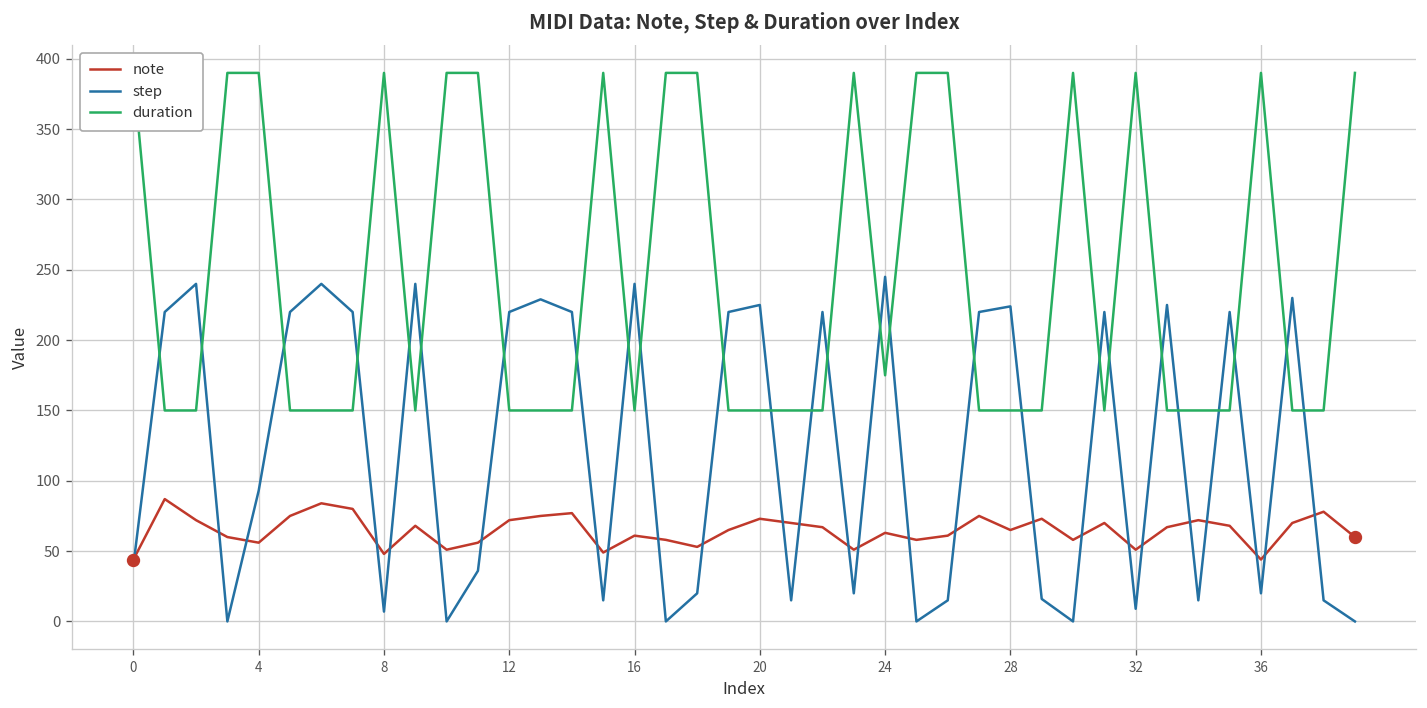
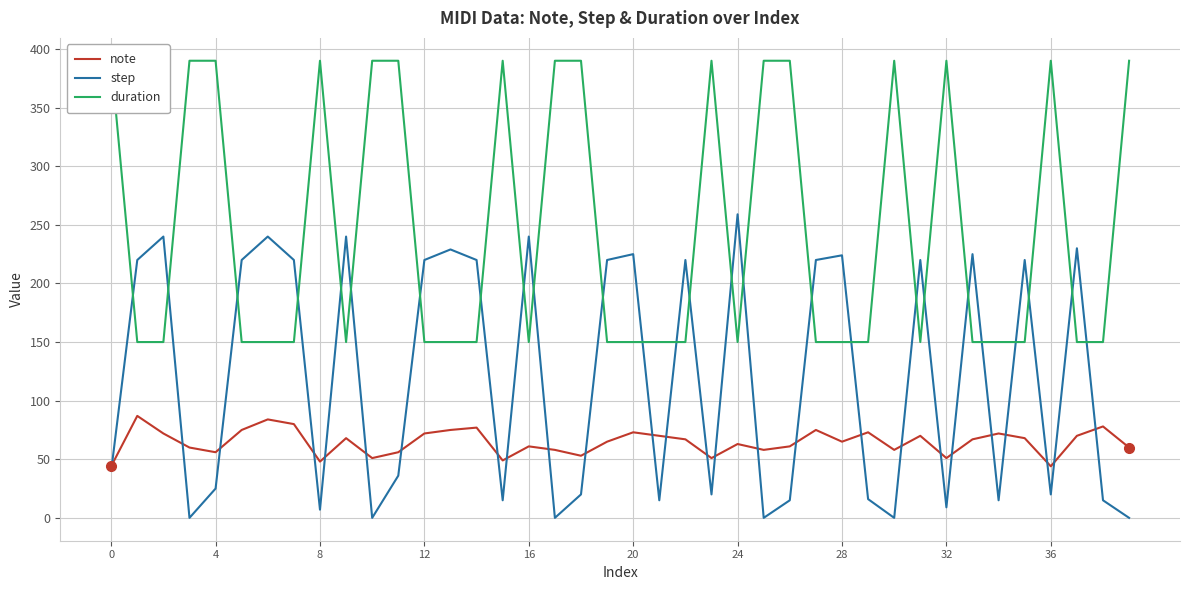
  {
    "step": {
      "0": 40,
-     "4": 93,
+     "4": 25,
      "8": 7,
      "12": 220,
      "16": 240,
      "20": 225,
-     "24": 245,
+     "24": 259,
      "28": 224,
      "32": 9,
      "36": 20
    },
    "duration": {
      "4": 390,
      "8": 390,
      "12": 150,
      "16": 150,
      "20": 150,
-     "24": 175,
+     "24": 150,
      "28": 150,
      "32": 390,
      "36": 390
    }
  }
